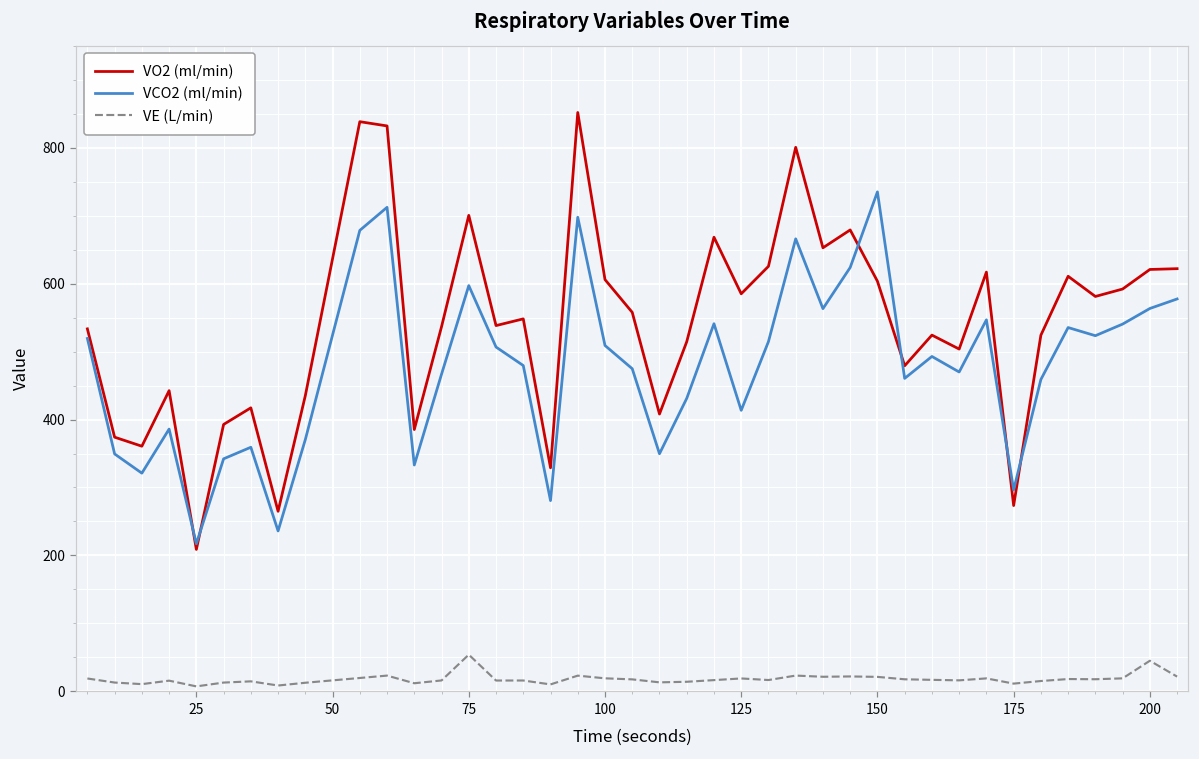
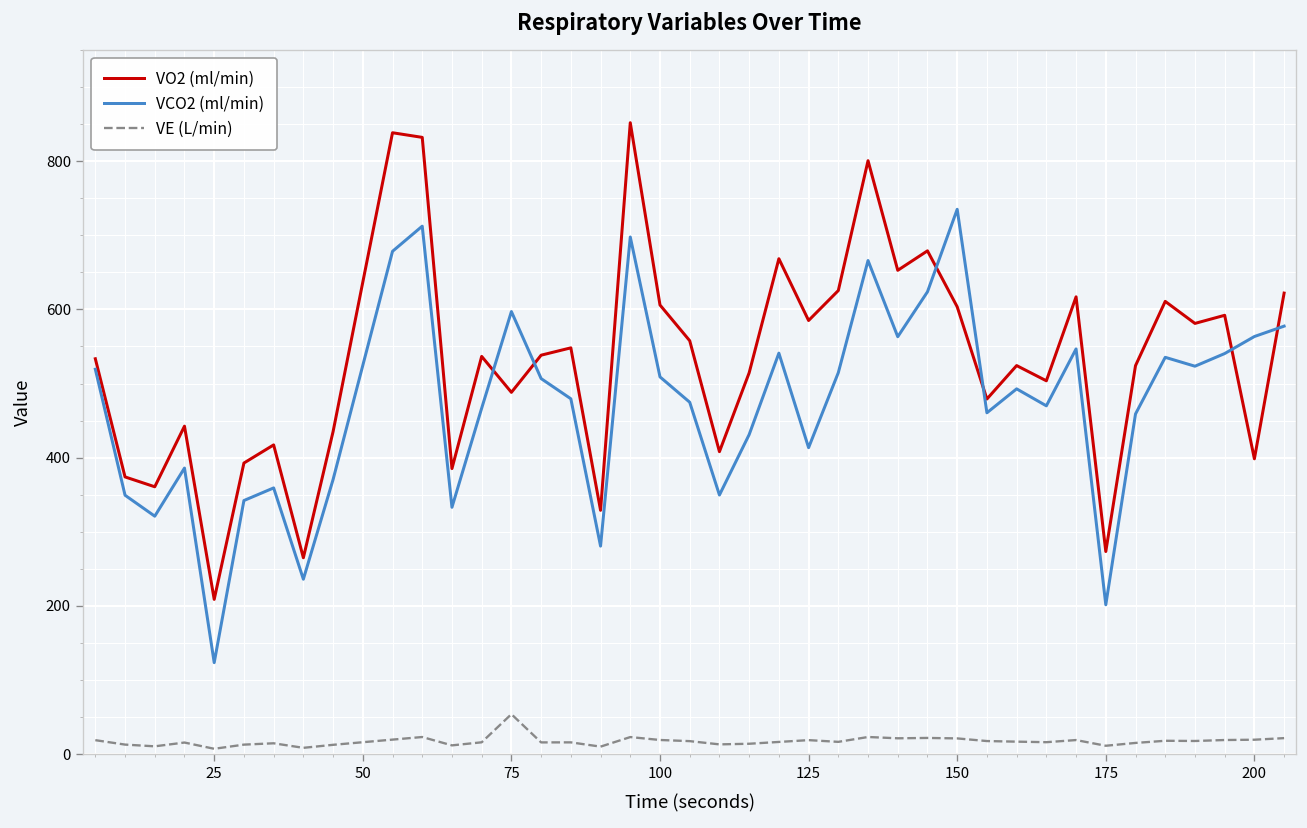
  {
    "VO2 (ml/min)": {
      "25": 210,
-     "75": 700,
+     "75": 490,
      "100": 610,
      "125": 590,
      "150": 600,
      "175": 270,
-     "200": 620
+     "200": 400
    },
    "VCO2 (ml/min)": {
-     "25": 220,
+     "25": 120,
      "75": 600,
      "100": 510,
      "125": 410,
      "150": 740,
-     "175": 300,
+     "175": 200,
      "200": 560
    },
    "VE (L/min)": {
      "25": 10,
      "75": 50,
      "100": 20,
      "125": 20,
      "150": 20,
      "175": 10,
-     "200": 40
+     "200": 20
    }
  }
